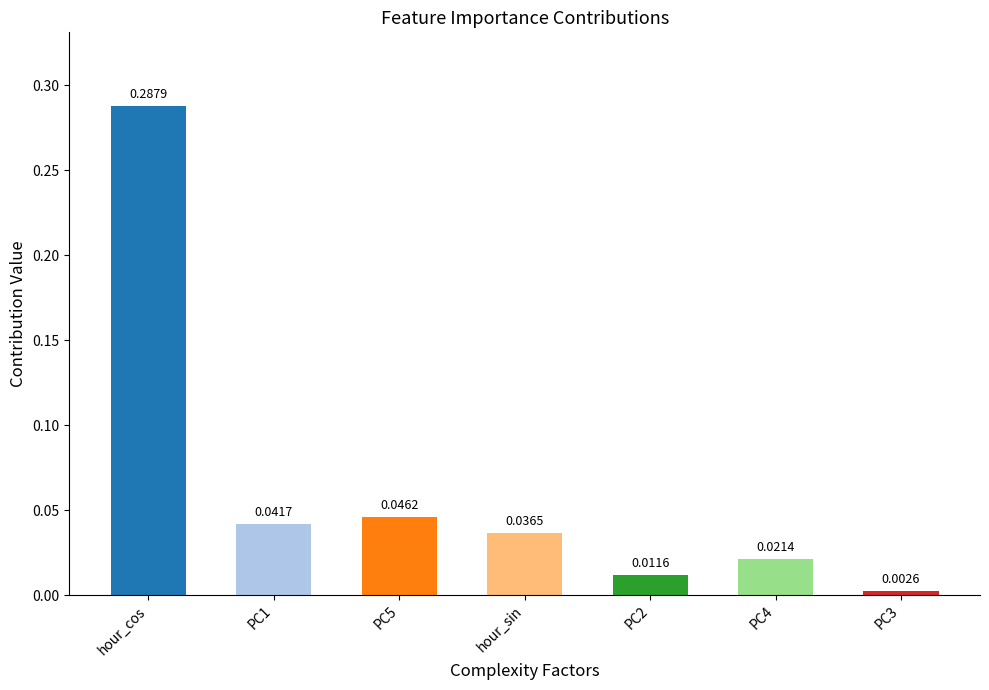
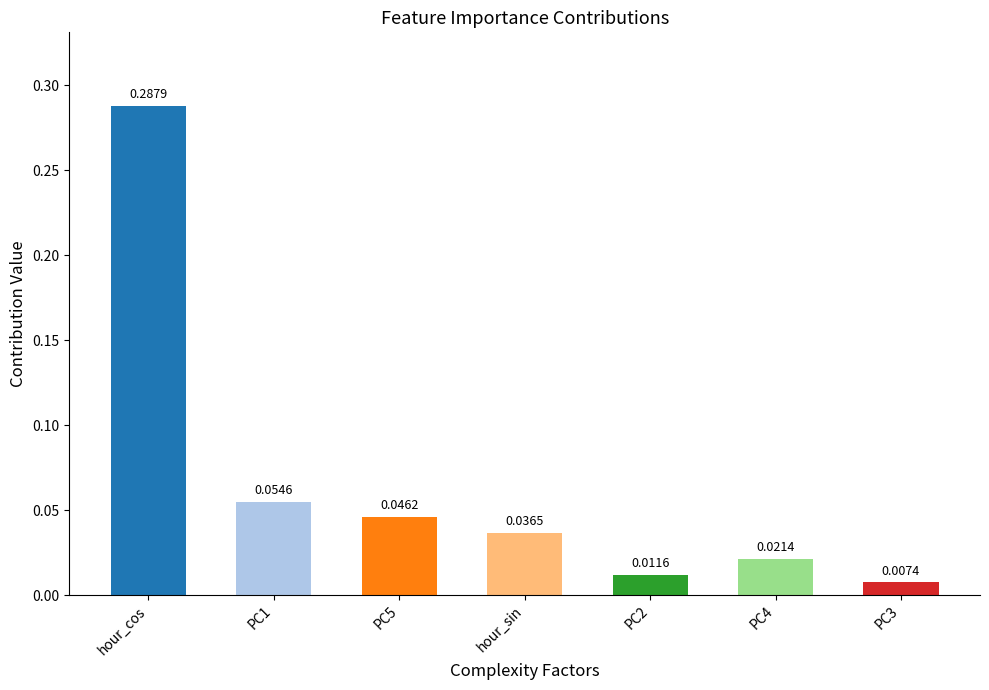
  {
    "hour_cos": 0.2879,
-   "PC1": 0.0417,
+   "PC1": 0.0546,
    "PC5": 0.0462,
    "hour_sin": 0.0365,
    "PC2": 0.0116,
    "PC4": 0.0214,
-   "PC3": 0.0026
+   "PC3": 0.0074
  }
